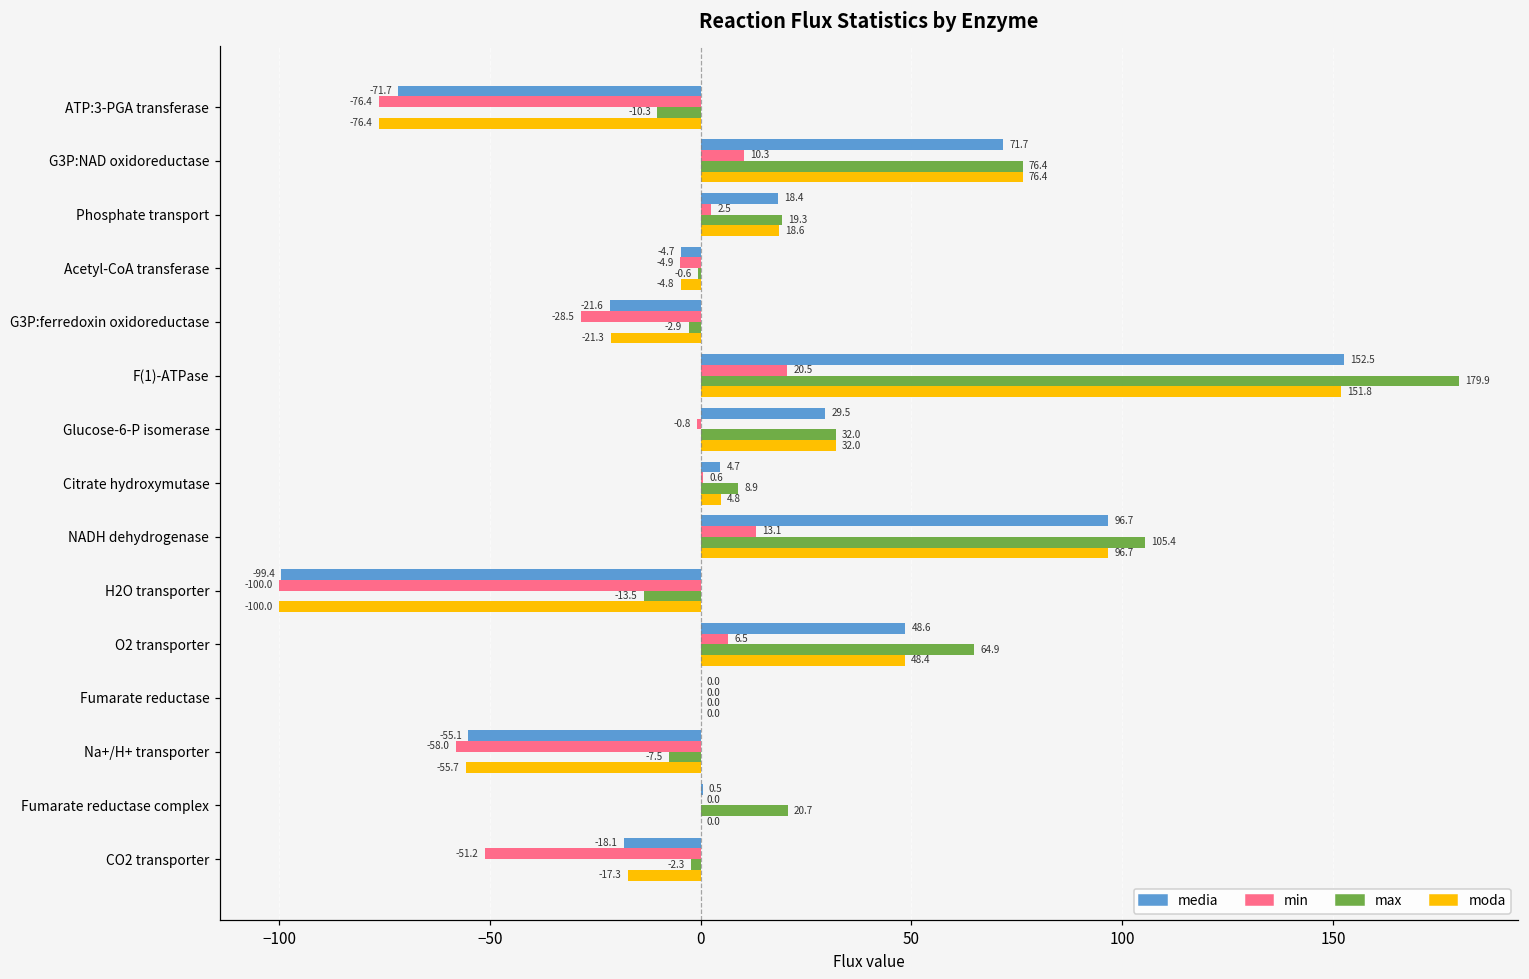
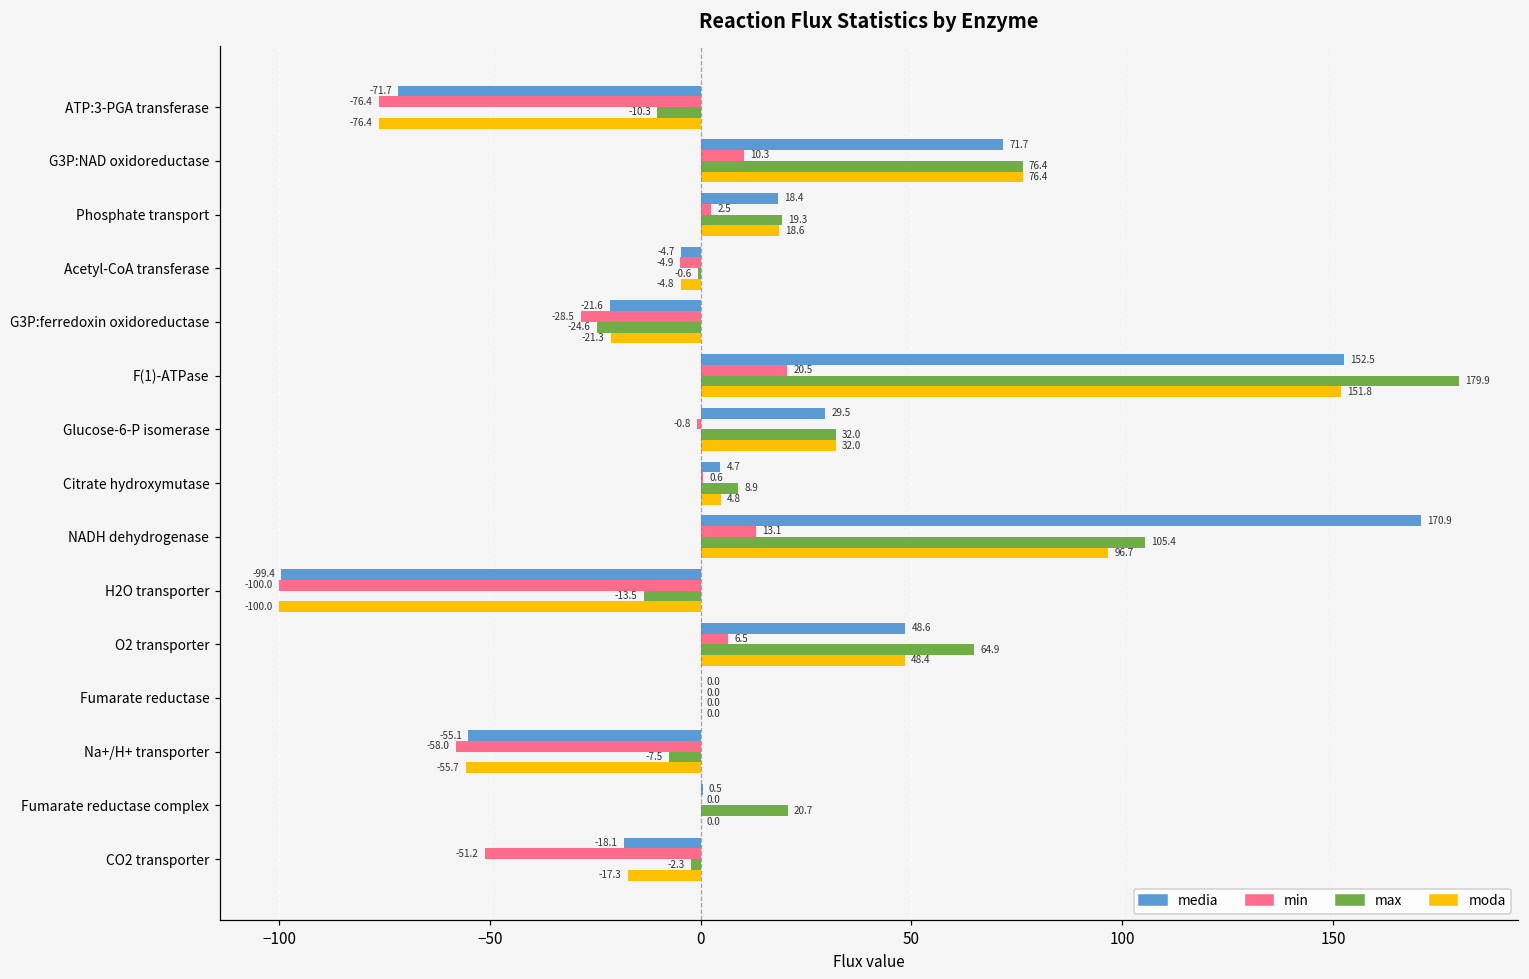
  {
    "media": {
      "ATP:3-PGA transferase": -71.7,
      "G3P:NAD oxidoreductase": 71.7,
      "Phosphate transport": 18.4,
      "Acetyl-CoA transferase": -4.7,
      "G3P:ferredoxin oxidoreductase": -21.6,
      "F(1)-ATPase": 152.5,
      "Glucose-6-P isomerase": 29.5,
      "Citrate hydroxymutase": 4.7,
-     "NADH dehydrogenase": 96.7,
+     "NADH dehydrogenase": 170.9,
      "H2O transporter": -99.4,
      "O2 transporter": 48.6,
      "Fumarate reductase": 0.0,
      "Na+/H+ transporter": -55.1,
      "Fumarate reductase complex": 0.5,
      "CO2 transporter": -18.1
    },
    "min": {
      "ATP:3-PGA transferase": -76.4,
      "G3P:NAD oxidoreductase": 10.3,
      "Phosphate transport": 2.5,
      "Acetyl-CoA transferase": -4.9,
      "G3P:ferredoxin oxidoreductase": -28.5,
      "F(1)-ATPase": 20.5,
      "Glucose-6-P isomerase": -0.8,
      "Citrate hydroxymutase": 0.6,
      "NADH dehydrogenase": 13.1,
      "H2O transporter": -100.0,
      "O2 transporter": 6.5,
      "Fumarate reductase": 0.0,
      "Na+/H+ transporter": -58.0,
      "Fumarate reductase complex": 0.0,
      "CO2 transporter": -51.2
    },
    "max": {
      "ATP:3-PGA transferase": -10.3,
      "G3P:NAD oxidoreductase": 76.4,
      "Phosphate transport": 19.3,
      "Acetyl-CoA transferase": -0.6,
-     "G3P:ferredoxin oxidoreductase": -2.9,
+     "G3P:ferredoxin oxidoreductase": -24.6,
      "F(1)-ATPase": 179.9,
      "Glucose-6-P isomerase": 32.0,
      "Citrate hydroxymutase": 8.9,
      "NADH dehydrogenase": 105.4,
      "H2O transporter": -13.5,
      "O2 transporter": 64.9,
      "Fumarate reductase": 0.0,
      "Na+/H+ transporter": -7.5,
      "Fumarate reductase complex": 20.7,
      "CO2 transporter": -2.3
    },
    "moda": {
      "ATP:3-PGA transferase": -76.4,
      "G3P:NAD oxidoreductase": 76.4,
      "Phosphate transport": 18.6,
      "Acetyl-CoA transferase": -4.8,
      "G3P:ferredoxin oxidoreductase": -21.3,
      "F(1)-ATPase": 151.8,
      "Glucose-6-P isomerase": 32.0,
      "Citrate hydroxymutase": 4.8,
      "NADH dehydrogenase": 96.7,
      "H2O transporter": -100.0,
      "O2 transporter": 48.4,
      "Fumarate reductase": 0.0,
      "Na+/H+ transporter": -55.7,
      "Fumarate reductase complex": 0.0,
      "CO2 transporter": -17.3
    }
  }
